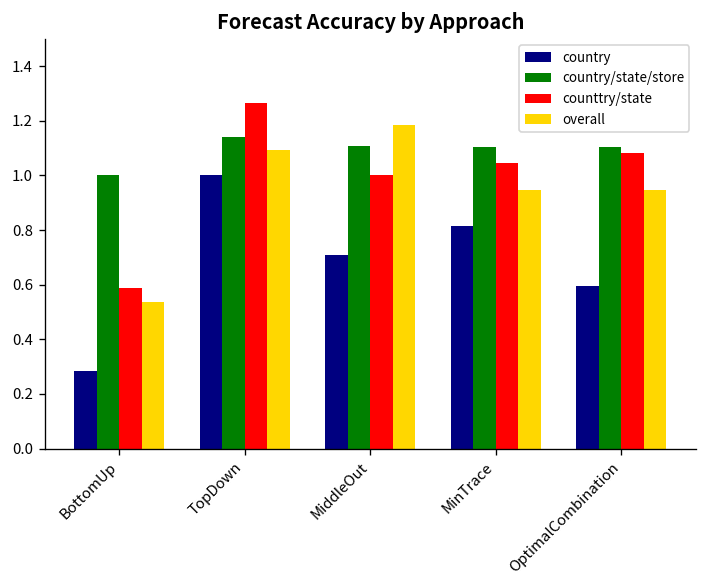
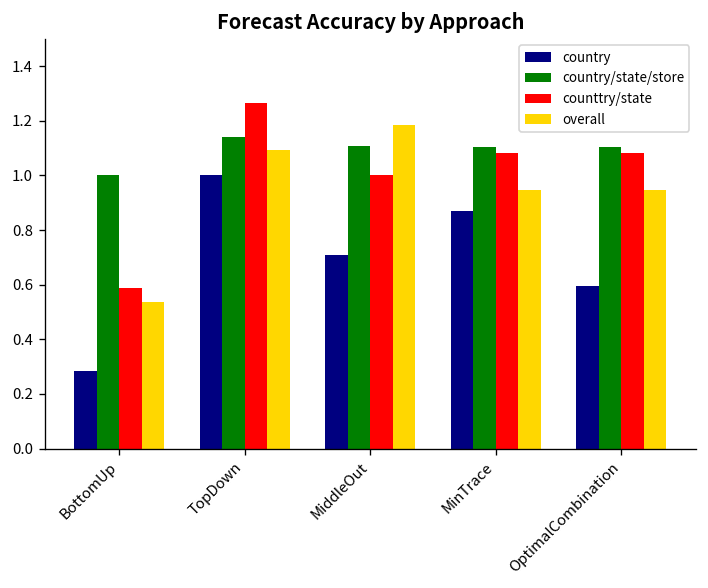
  {
    "country": {
      "BottomUp": 0.29,
      "TopDown": 1.00,
      "MiddleOut": 0.71,
-     "MinTrace": 0.82,
+     "MinTrace": 0.87,
      "OptimalCombination": 0.59
    },
    "country/state/store": {
      "BottomUp": 1.00,
      "TopDown": 1.14,
      "MiddleOut": 1.11,
      "MinTrace": 1.11,
      "OptimalCombination": 1.11
    },
    "counttry/state": {
      "BottomUp": 0.59,
      "TopDown": 1.26,
      "MiddleOut": 1.00,
-     "MinTrace": 1.05,
+     "MinTrace": 1.08,
      "OptimalCombination": 1.08
    },
    "overall": {
      "BottomUp": 0.54,
      "TopDown": 1.09,
      "MiddleOut": 1.19,
      "MinTrace": 0.95,
      "OptimalCombination": 0.95
    }
  }
